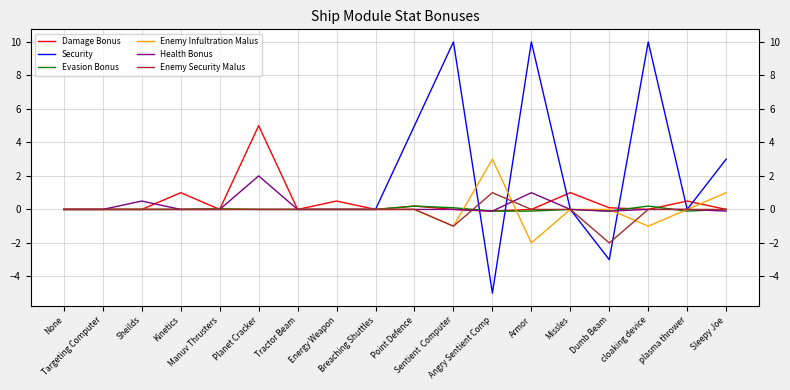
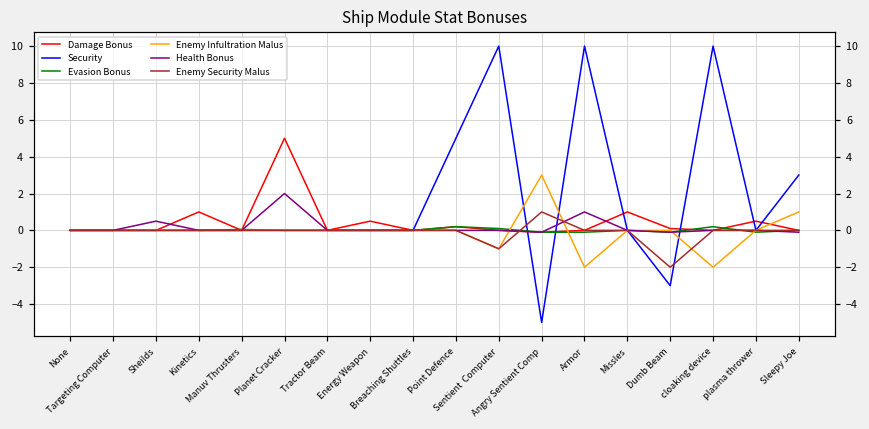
  {
    "Damage Bonus": {
      "Kinetics": 1,
      "Planet Cracker": 5,
      "Energy Weapon": 0.5,
      "Missles": 1,
      "plasma thrower": 0.5
    },
    "Security": {
      "Point Defence": 5,
      "Sentient Computer": 10,
      "Angry Sentient Comp": -5,
      "Armor": 10,
      "Dumb Beam": -3,
      "cloaking device": 10,
      "Sleepy Joe": 3
    },
    "Evasion Bonus": {
      "cloaking device": 0.2
    },
    "Enemy Infultration Malus": {
      "Angry Sentient Comp": 3,
      "Armor": -2,
-     "cloaking device": -1,
+     "cloaking device": -2,
      "Sleepy Joe": 1
    },
    "Health Bonus": {
      "Sheilds": 0.5,
      "Planet Cracker": 2,
      "Armor": 1
    },
    "Enemy Security Malus": {
      "Angry Sentient Comp": 1,
      "Dumb Beam": -2
    }
  }
